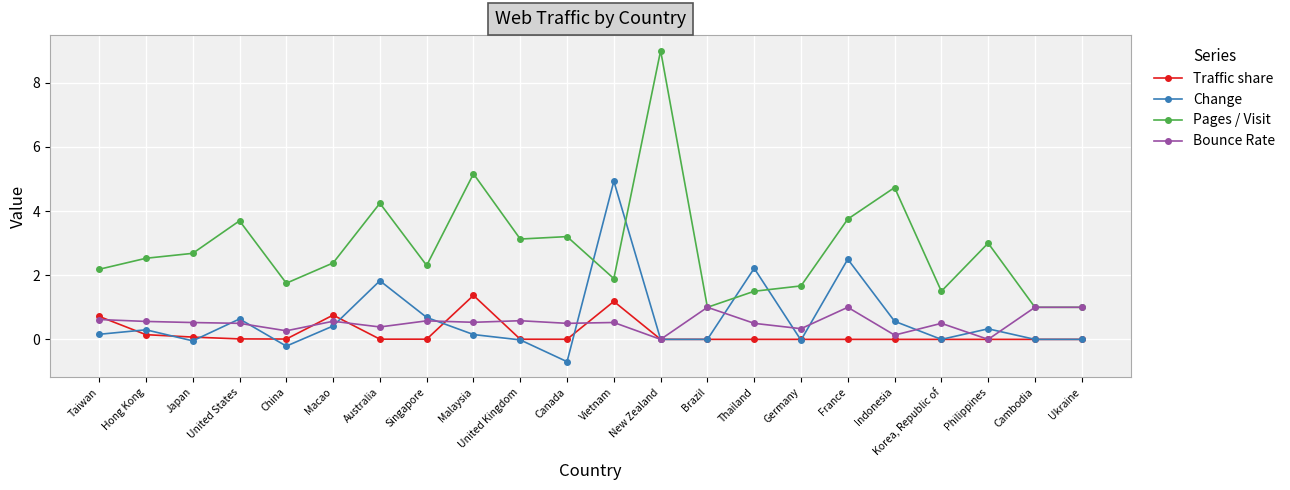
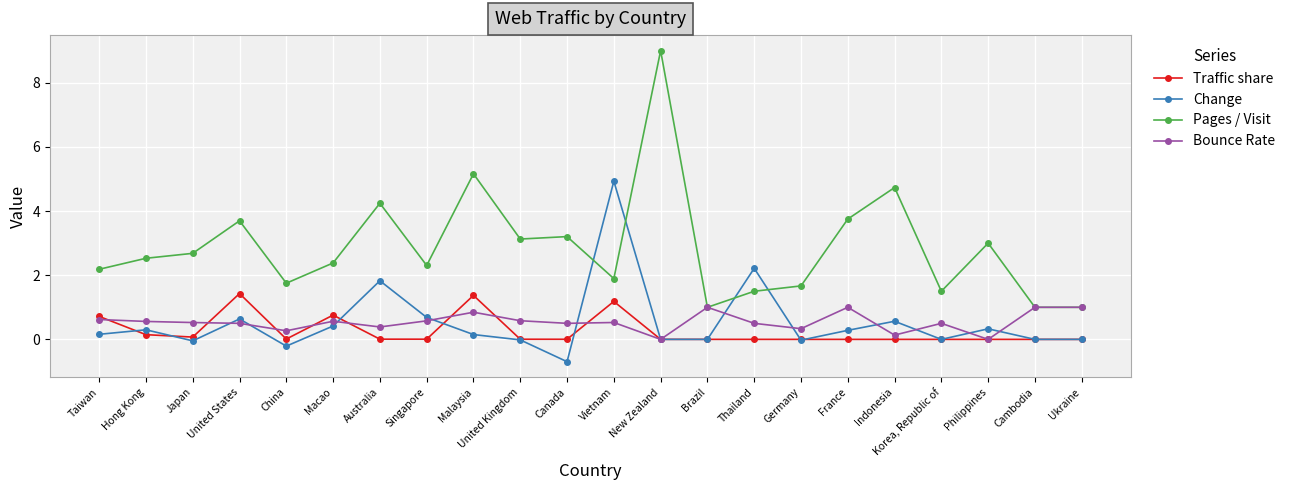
  {
    "Traffic share": {
      "Taiwan": 0.7,
      "Hong Kong": 0.1,
      "Japan": 0.1,
-     "United States": 0.0,
+     "United States": 1.4,
      "China": 0.0,
      "Macao": 0.8,
      "Australia": 0.0,
      "Singapore": 0.0,
      "Malaysia": 1.4,
      "Canada": 0.0,
      "Vietnam": 1.2,
      "Thailand": 0.0,
      "France": 0.0,
      "Indonesia": 0.0
    },
    "Change": {
      "Taiwan": 0.2,
      "Hong Kong": 0.3,
      "Japan": 0.0,
      "United States": 0.6,
      "China": -0.2,
      "Macao": 0.4,
      "Australia": 1.8,
      "Singapore": 0.7,
      "Malaysia": 0.2,
      "Canada": -0.7,
      "Vietnam": 4.9,
      "Thailand": 2.2,
-     "France": 2.5,
+     "France": 0.3,
      "Indonesia": 0.6,
      "Philippines": 0.3
    },
    "Pages / Visit": {
      "Taiwan": 2.2,
      "Hong Kong": 2.5,
      "Japan": 2.7,
      "United States": 3.7,
      "China": 1.8,
      "Macao": 2.4,
      "Australia": 4.2,
      "Singapore": 2.3,
      "Malaysia": 5.2,
      "United Kingdom": 3.1,
      "Canada": 3.2,
      "Vietnam": 1.9,
      "New Zealand": 9.0,
      "Thailand": 1.5,
      "Germany": 1.7,
      "France": 3.8,
      "Indonesia": 4.7,
      "Korea, Republic of": 1.5,
      "Philippines": 3.0
    },
    "Bounce Rate": {
      "Taiwan": 0.6,
      "Hong Kong": 0.6,
      "Japan": 0.5,
      "United States": 0.5,
      "China": 0.3,
      "Macao": 0.6,
      "Australia": 0.4,
      "Singapore": 0.6,
-     "Malaysia": 0.5,
+     "Malaysia": 0.8,
      "United Kingdom": 0.6,
      "Canada": 0.5,
      "Vietnam": 0.5,
      "Thailand": 0.5,
      "Germany": 0.3,
      "France": 1.0,
      "Indonesia": 0.1,
      "Korea, Republic of": 0.5
    }
  }
